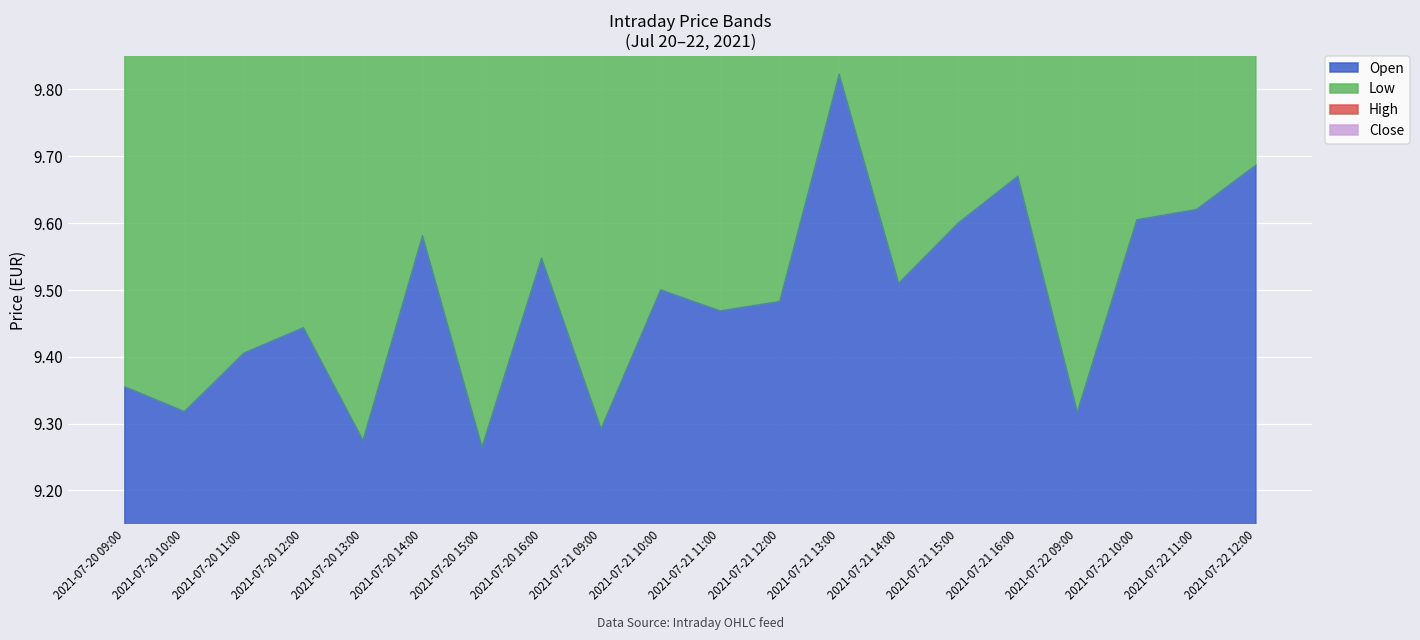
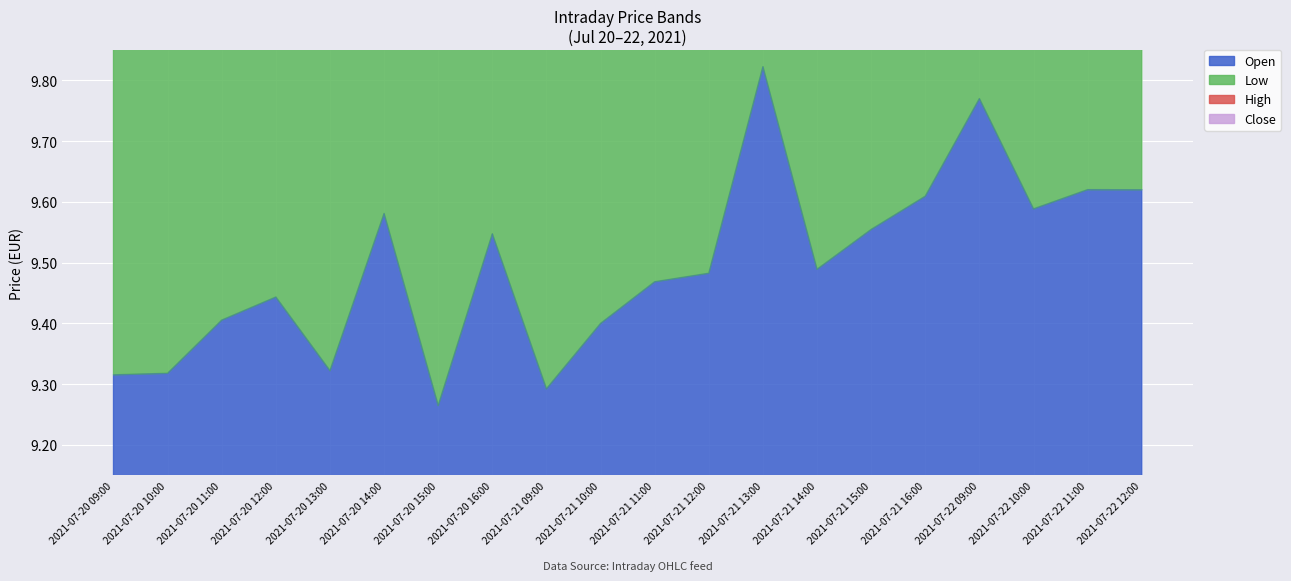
  {
    "Open": {
-     "2021-07-20 09:00": 9.35,
+     "2021-07-20 09:00": 9.32,
      "2021-07-20 10:00": 9.32,
      "2021-07-20 11:00": 9.41,
      "2021-07-20 12:00": 9.44,
-     "2021-07-20 13:00": 9.27,
+     "2021-07-20 13:00": 9.32,
      "2021-07-20 14:00": 9.58,
      "2021-07-20 15:00": 9.27,
      "2021-07-20 16:00": 9.55,
      "2021-07-21 09:00": 9.29,
-     "2021-07-21 10:00": 9.5,
+     "2021-07-21 10:00": 9.4,
      "2021-07-21 11:00": 9.47,
      "2021-07-21 12:00": 9.48,
      "2021-07-21 13:00": 9.82,
-     "2021-07-21 14:00": 9.51,
-     "2021-07-21 15:00": 9.60,
-     "2021-07-21 16:00": 9.67,
-     "2021-07-22 09:00": 9.32,
-     "2021-07-22 10:00": 9.60,
+     "2021-07-21 14:00": 9.49,
+     "2021-07-21 15:00": 9.55,
+     "2021-07-21 16:00": 9.61,
+     "2021-07-22 09:00": 9.77,
+     "2021-07-22 10:00": 9.59,
      "2021-07-22 11:00": 9.62,
-     "2021-07-22 12:00": 9.69
+     "2021-07-22 12:00": 9.62
    }
  }
